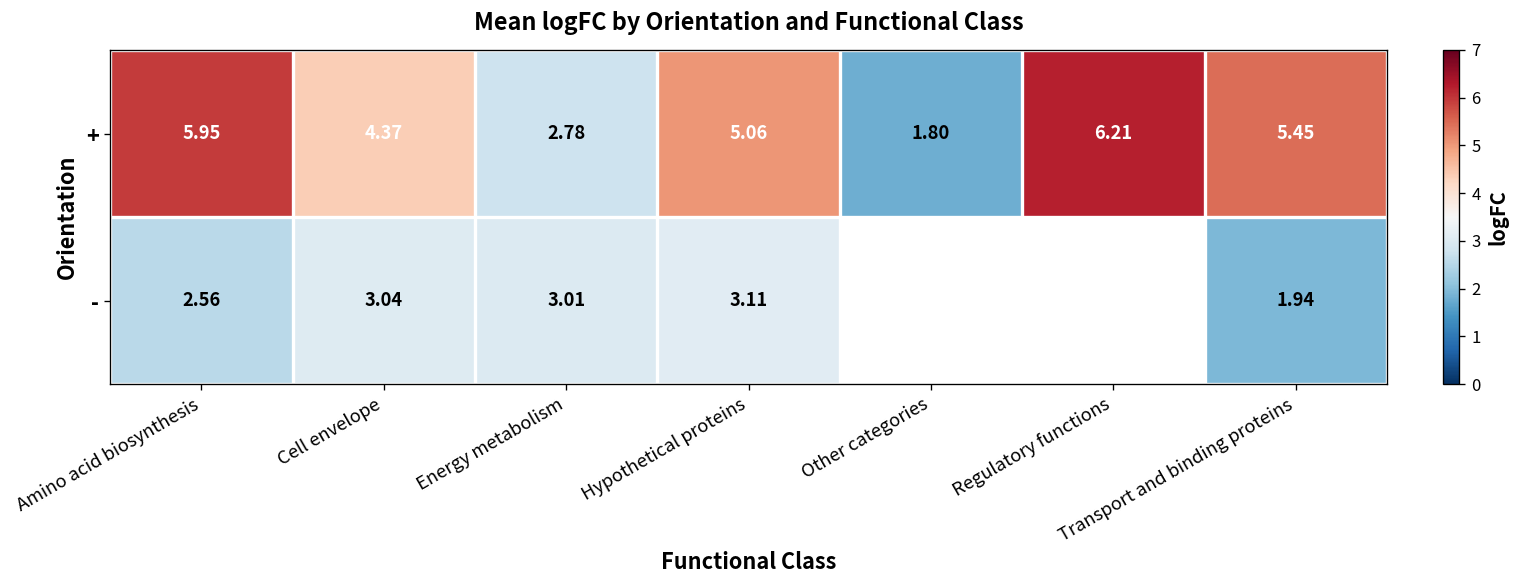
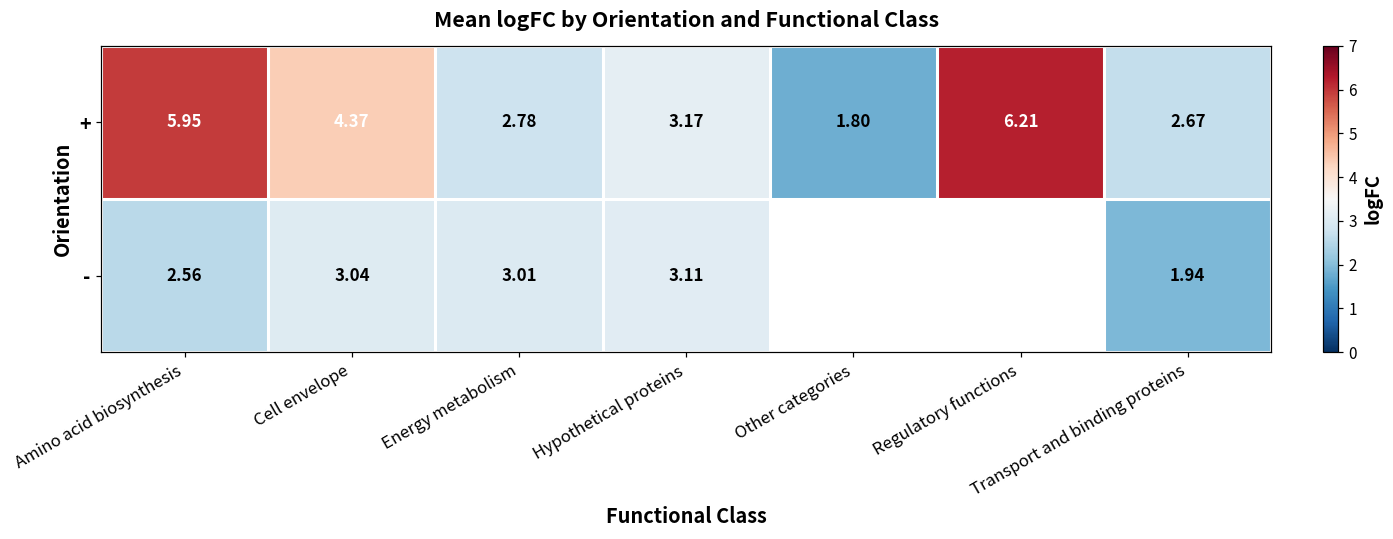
  {
    "+": {
      "Amino acid biosynthesis": 5.95,
      "Cell envelope": 4.37,
      "Energy metabolism": 2.78,
-     "Hypothetical proteins": 5.06,
+     "Hypothetical proteins": 3.17,
      "Other categories": 1.80,
      "Regulatory functions": 6.21,
-     "Transport and binding proteins": 5.45
+     "Transport and binding proteins": 2.67
    },
    "-": {
      "Amino acid biosynthesis": 2.56,
      "Cell envelope": 3.04,
      "Energy metabolism": 3.01,
      "Hypothetical proteins": 3.11,
      "Transport and binding proteins": 1.94
    }
  }
